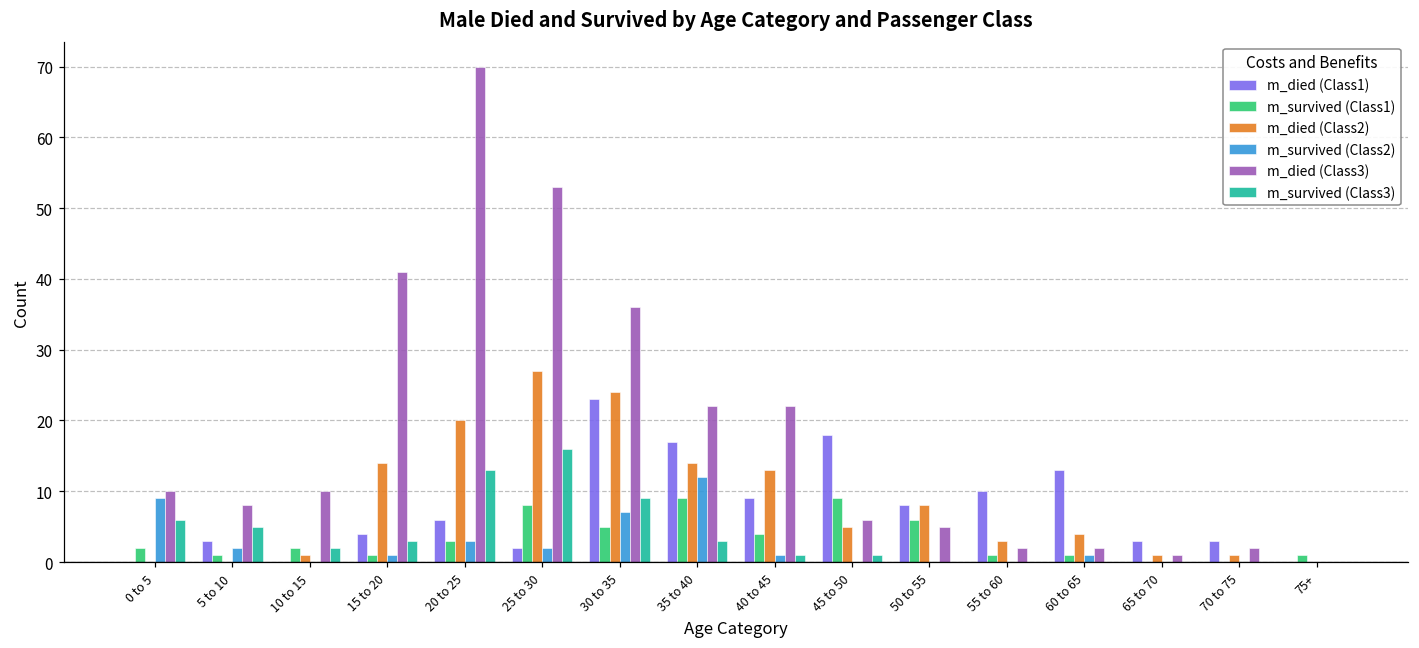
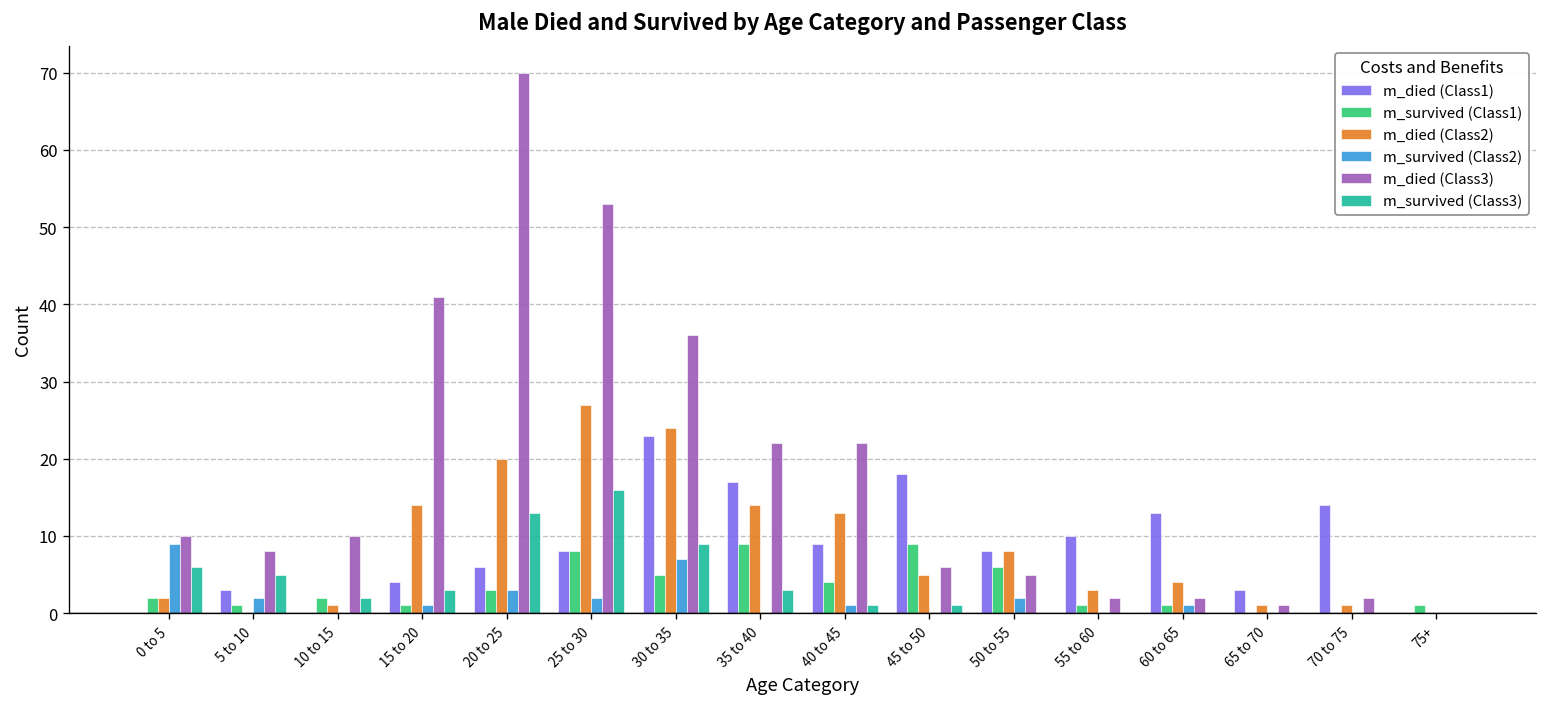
  {
    "m_died (Class1)": {
      "0 to 5": 0,
      "5 to 10": 3,
      "10 to 15": 0,
      "15 to 20": 4,
      "20 to 25": 6,
-     "25 to 30": 2,
+     "25 to 30": 8,
      "30 to 35": 23,
      "35 to 40": 17,
      "40 to 45": 9,
      "45 to 50": 18,
      "50 to 55": 8,
      "55 to 60": 10,
      "60 to 65": 13,
      "65 to 70": 3,
-     "70 to 75": 3,
+     "70 to 75": 14,
      "75+": 0
    },
    "m_died (Class2)": {
-     "0 to 5": 0,
+     "0 to 5": 2,
      "5 to 10": 0,
      "10 to 15": 1,
      "15 to 20": 14,
      "20 to 25": 20,
      "25 to 30": 27,
      "30 to 35": 24,
      "35 to 40": 14,
      "40 to 45": 13,
      "45 to 50": 5,
      "50 to 55": 8,
      "55 to 60": 3,
      "60 to 65": 4,
      "65 to 70": 1,
      "70 to 75": 1,
      "75+": 0
    },
    "m_survived (Class2)": {
      "0 to 5": 9,
      "5 to 10": 2,
      "10 to 15": 0,
      "15 to 20": 1,
      "20 to 25": 3,
      "25 to 30": 2,
      "30 to 35": 7,
-     "35 to 40": 12,
+     "35 to 40": 0,
      "40 to 45": 1,
      "45 to 50": 0,
-     "50 to 55": 0,
+     "50 to 55": 2,
      "55 to 60": 0,
      "60 to 65": 1,
      "65 to 70": 0,
      "70 to 75": 0,
      "75+": 0
    },
    "m_died (Class3)": {
      "0 to 5": 10,
      "5 to 10": 8,
      "10 to 15": 10,
      "15 to 20": 41,
      "20 to 25": 70,
      "25 to 30": 53,
      "30 to 35": 36,
      "35 to 40": 22,
      "40 to 45": 22,
      "45 to 50": 6,
      "50 to 55": 5,
      "55 to 60": 2,
      "60 to 65": 2,
      "65 to 70": 1,
      "70 to 75": 2,
      "75+": 0
    }
  }
